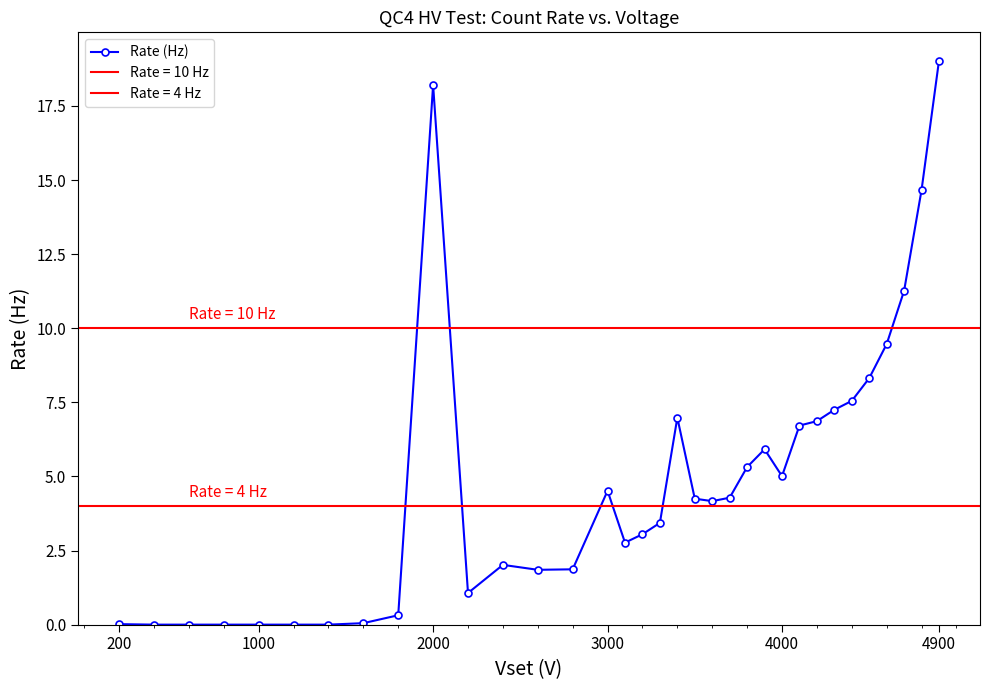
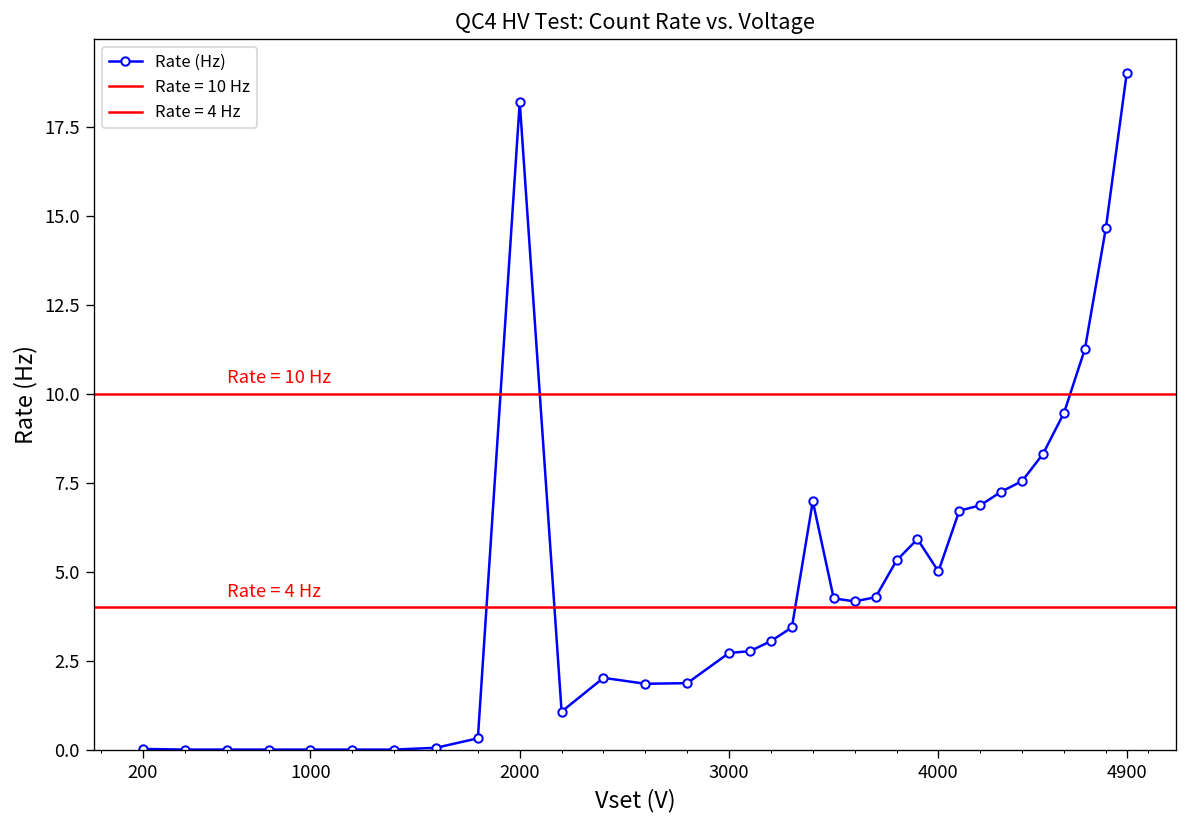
  {
    "200": 0.0,
    "1000": 0.0,
    "2000": 18.2,
-   "3000": 4.5,
+   "3000": 2.7,
    "4000": 5.0,
    "4900": 19.0
  }
